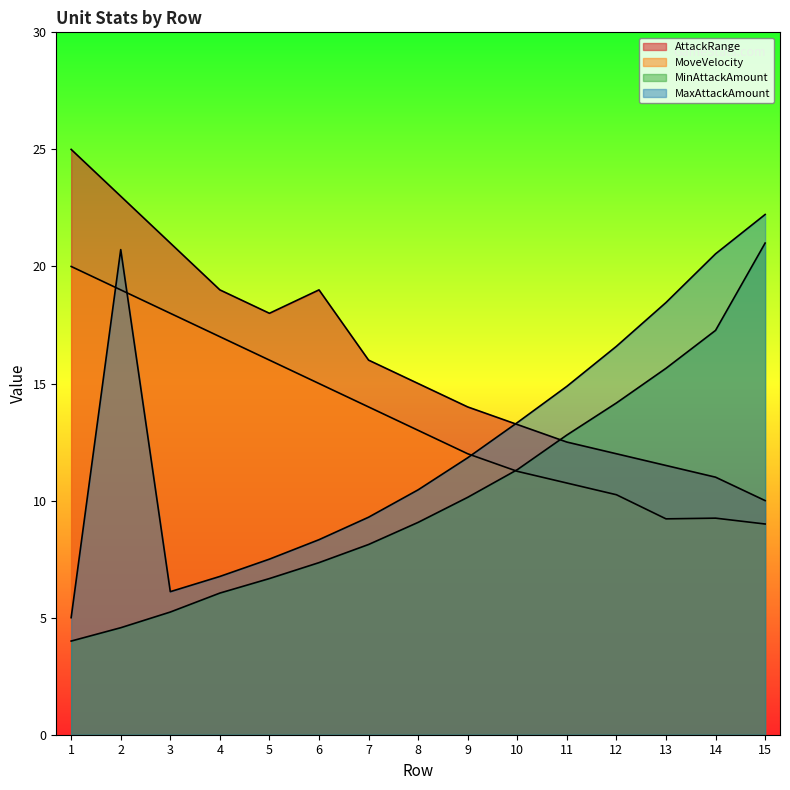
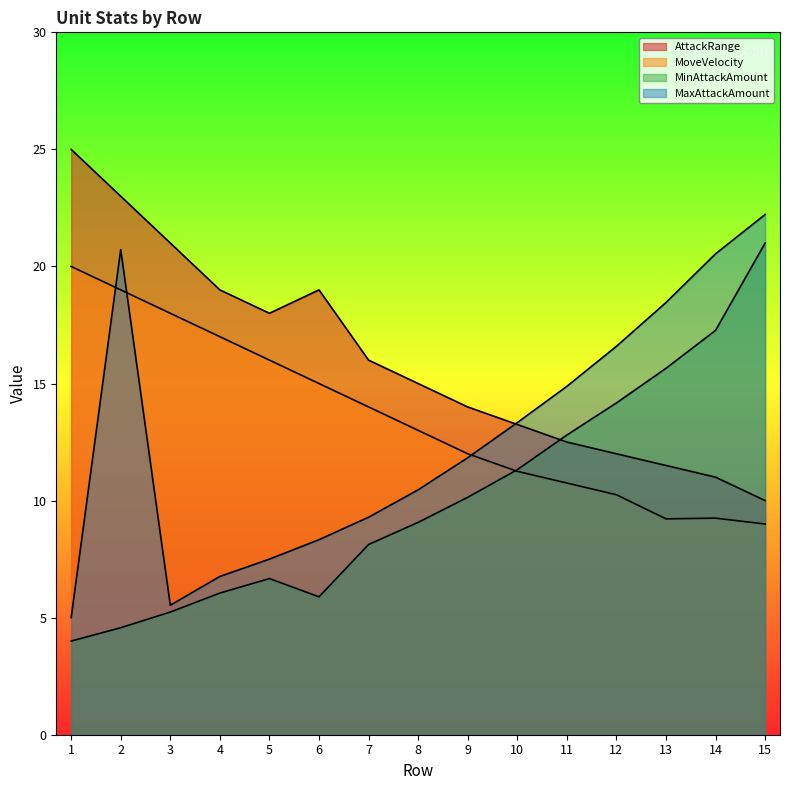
  {
    "AttackRange": {
      "1": 25.0,
      "2": 23.0,
      "3": 21.0,
      "4": 19.0,
      "5": 18.0,
      "6": 19.0,
      "7": 16.0,
      "8": 15.0,
      "9": 14.0,
      "11": 12.5,
      "12": 12.0,
      "13": 11.5,
      "14": 11.0,
      "15": 10.0
    },
    "MoveVelocity": {
      "1": 20.0,
      "2": 19.0,
      "3": 18.0,
      "4": 17.0,
      "5": 16.0,
      "6": 15.0,
      "7": 14.0,
      "8": 13.0,
      "9": 12.0,
      "11": 10.8,
      "12": 10.3,
      "13": 9.2,
      "14": 9.3,
      "15": 9.0
    },
    "MinAttackAmount": {
      "1": 4.0,
      "2": 4.6,
      "3": 5.2,
      "4": 6.1,
      "5": 6.7,
-     "6": 7.4,
+     "6": 5.9,
      "7": 8.1,
      "8": 9.1,
      "9": 10.1,
      "11": 12.8,
      "12": 14.2,
      "13": 15.7,
      "14": 17.3,
      "15": 21.0
    },
    "MaxAttackAmount": {
      "1": 5.0,
      "2": 20.7,
-     "3": 6.1,
+     "3": 5.5,
      "4": 6.8,
      "5": 7.5,
      "6": 8.3,
      "7": 9.3,
      "8": 10.5,
      "9": 11.8,
      "11": 14.9,
      "12": 16.6,
      "13": 18.5,
      "14": 20.5,
      "15": 22.2
    }
  }
